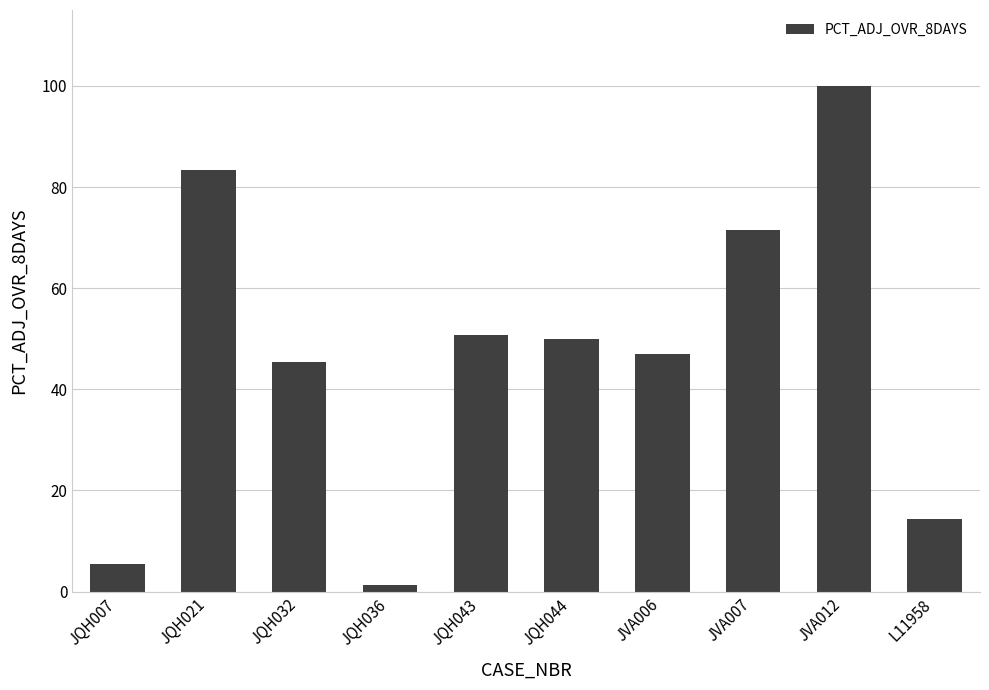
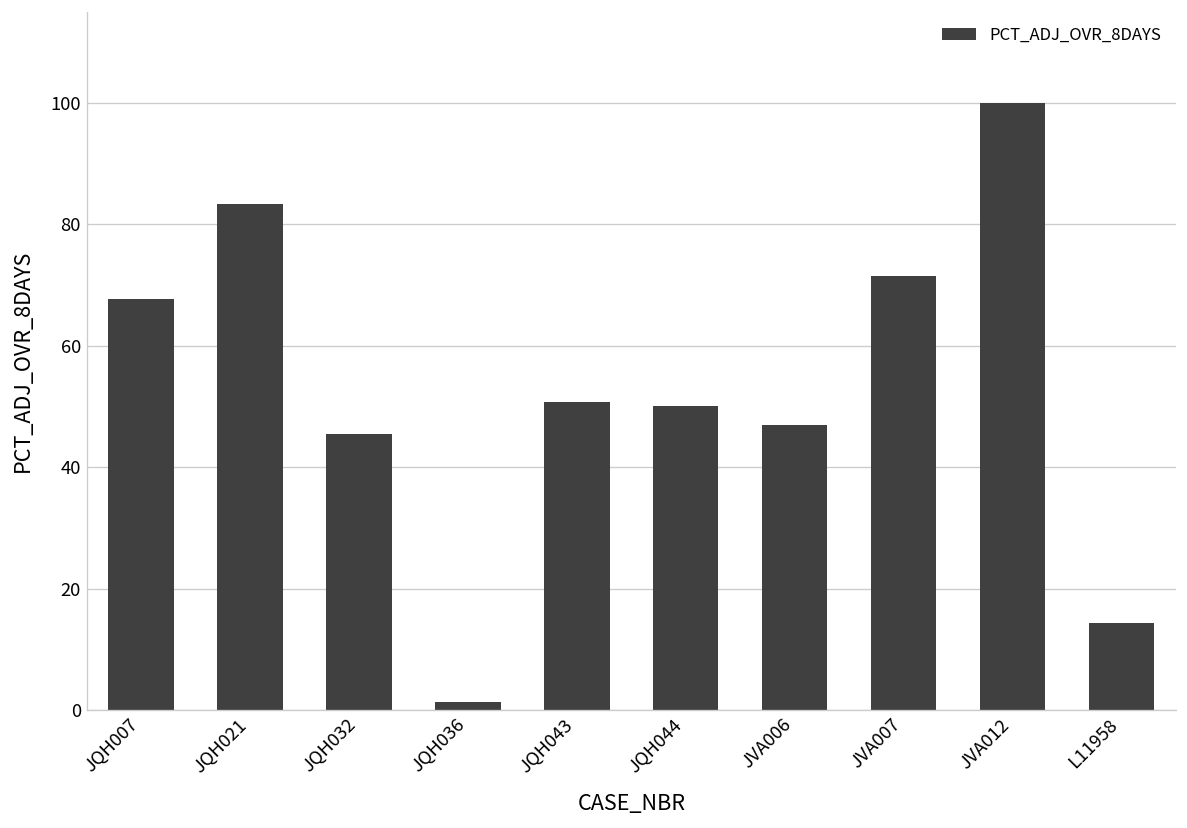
  {
-   "JQH007": 6,
+   "JQH007": 68,
    "JQH021": 83,
    "JQH032": 45,
    "JQH036": 1,
    "JQH043": 51,
    "JQH044": 50,
    "JVA006": 47,
    "JVA007": 71,
    "JVA012": 100,
    "L11958": 14
  }
